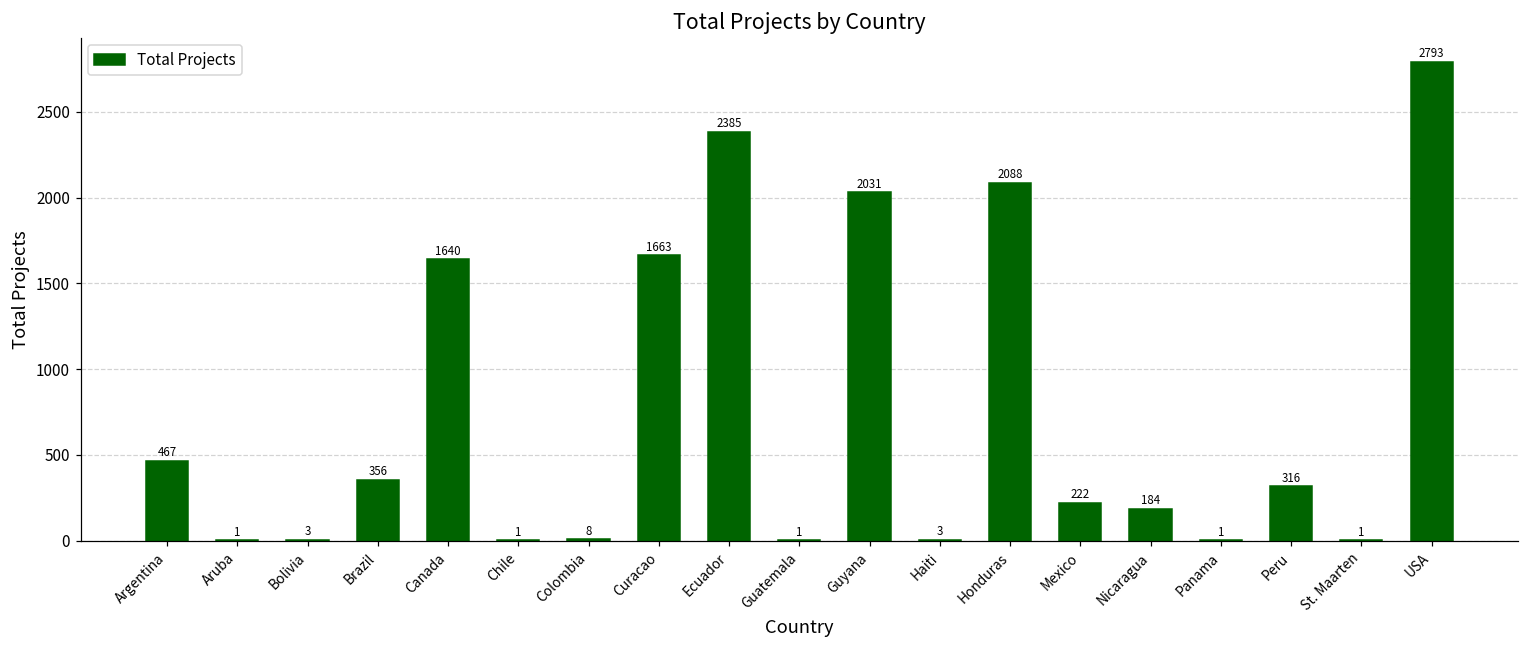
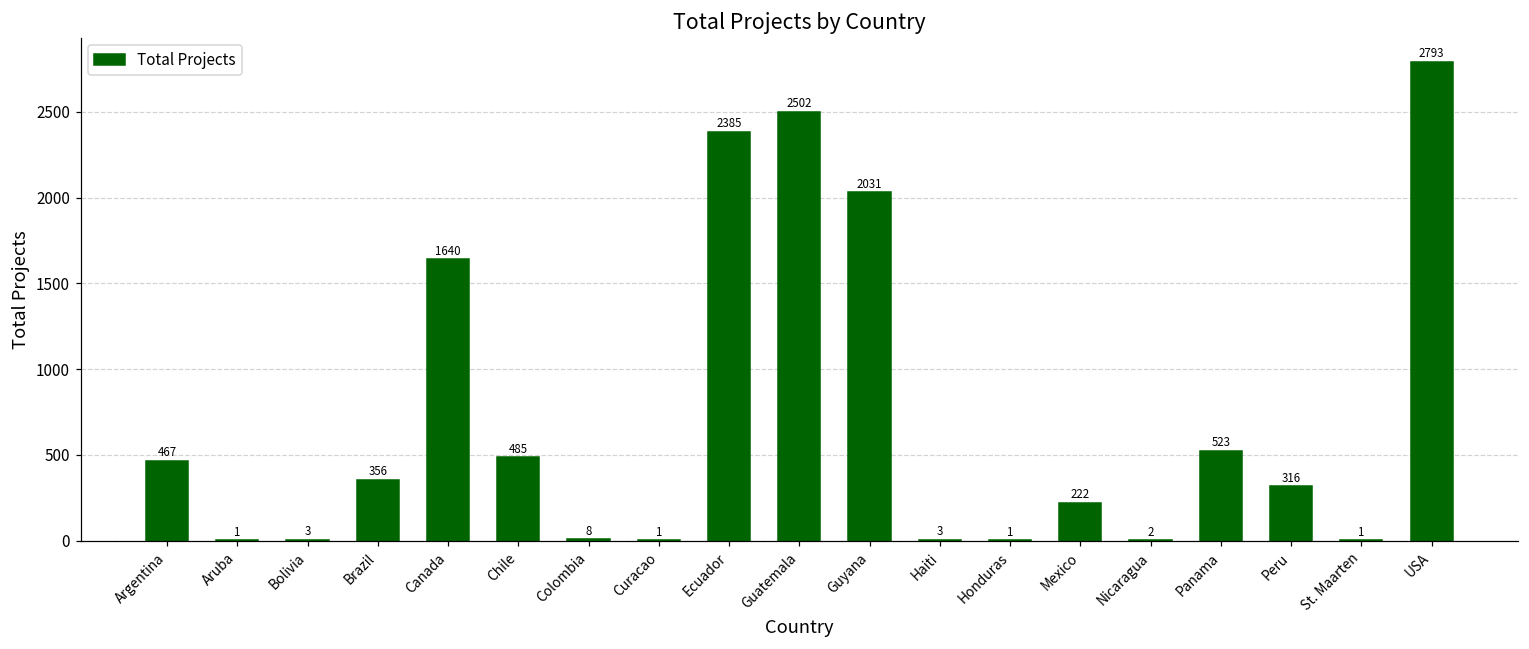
  {
    "Argentina": 467,
    "Aruba": 1,
    "Bolivia": 3,
    "Brazil": 356,
    "Canada": 1640,
-   "Chile": 1,
+   "Chile": 485,
    "Colombia": 8,
-   "Curacao": 1663,
+   "Curacao": 1,
    "Ecuador": 2385,
-   "Guatemala": 1,
+   "Guatemala": 2502,
    "Guyana": 2031,
    "Haiti": 3,
-   "Honduras": 2088,
+   "Honduras": 1,
    "Mexico": 222,
-   "Nicaragua": 184,
-   "Panama": 1,
+   "Nicaragua": 2,
+   "Panama": 523,
    "Peru": 316,
    "St. Maarten": 1,
    "USA": 2793
  }
